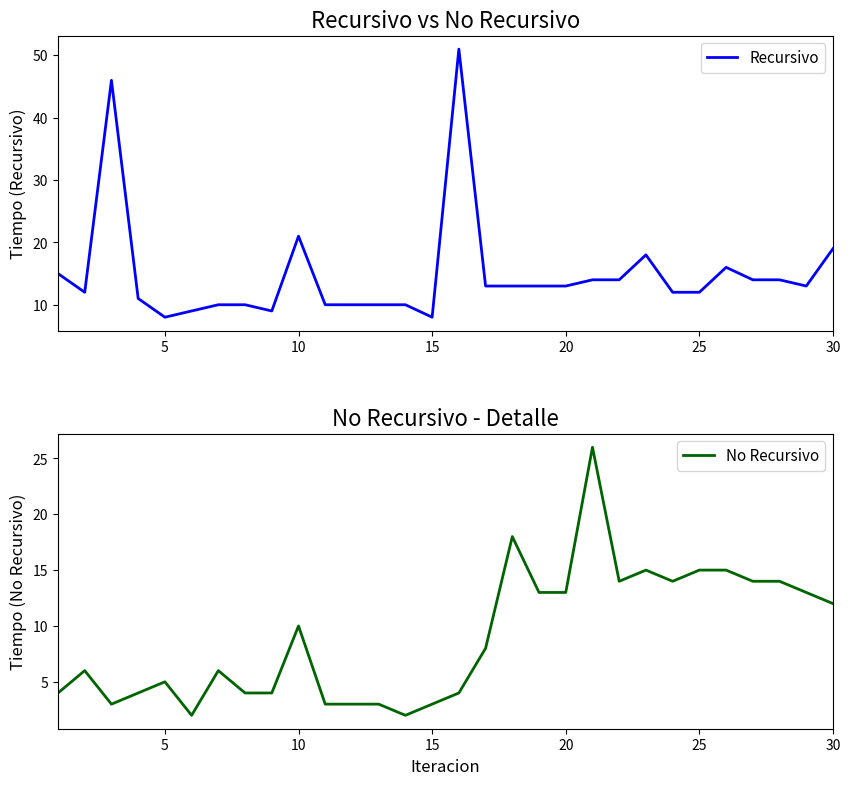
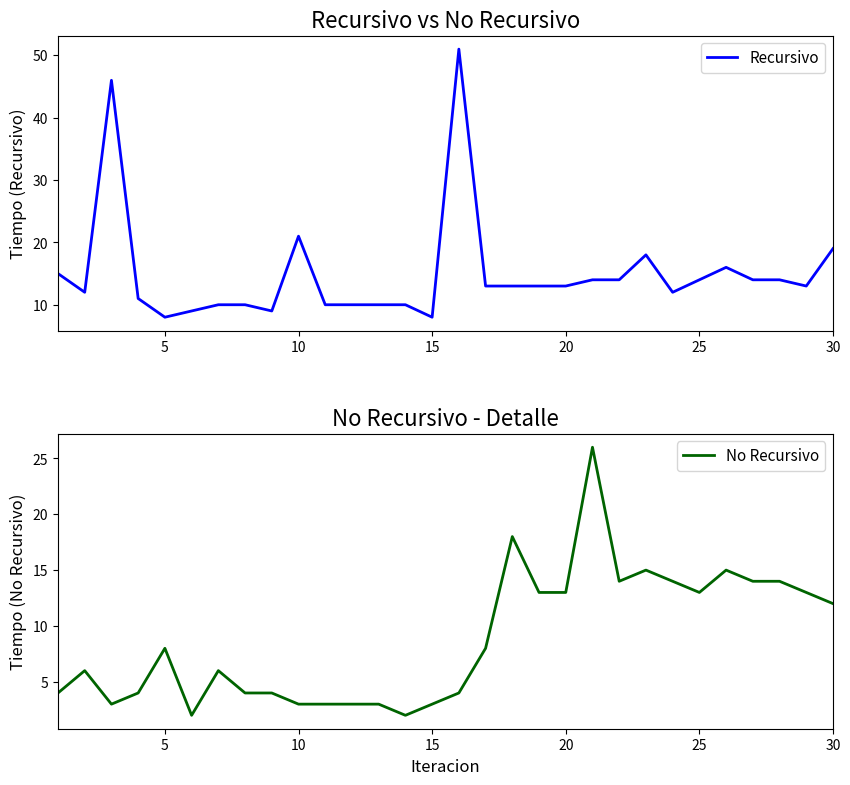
  {
    "Recursivo vs No Recursivo": {
      "5": 8,
      "10": 21,
      "15": 8,
      "20": 13,
-     "25": 12,
+     "25": 14,
      "30": 19
    },
    "No Recursivo - Detalle": {
-     "5": 5,
-     "10": 10,
+     "5": 8,
+     "10": 3,
      "15": 3,
      "20": 13,
-     "25": 15,
+     "25": 13,
      "30": 12
    }
  }
